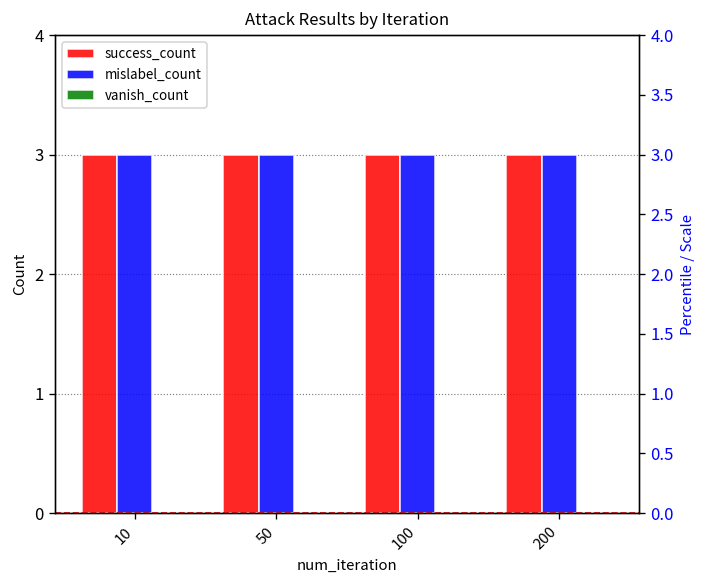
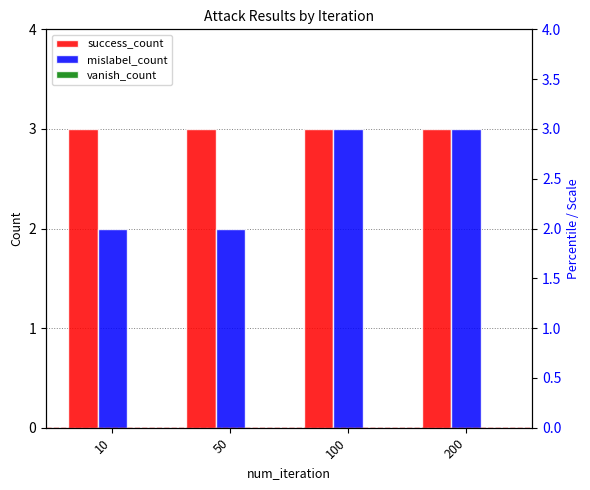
  {
    "success_count": {
      "10": 3,
      "50": 3,
      "100": 3,
      "200": 3
    },
    "mislabel_count": {
-     "10": 3,
-     "50": 3,
+     "10": 2,
+     "50": 2,
      "100": 3,
      "200": 3
    },
    "vanish_count": {
      "10": 0,
      "50": 0,
      "100": 0,
      "200": 0
    }
  }
